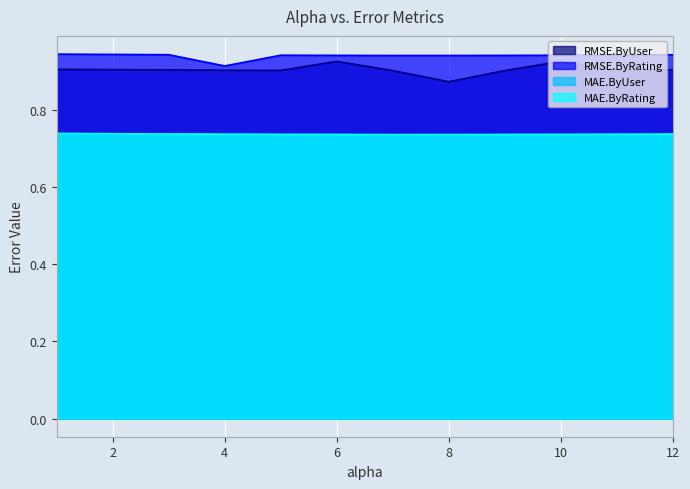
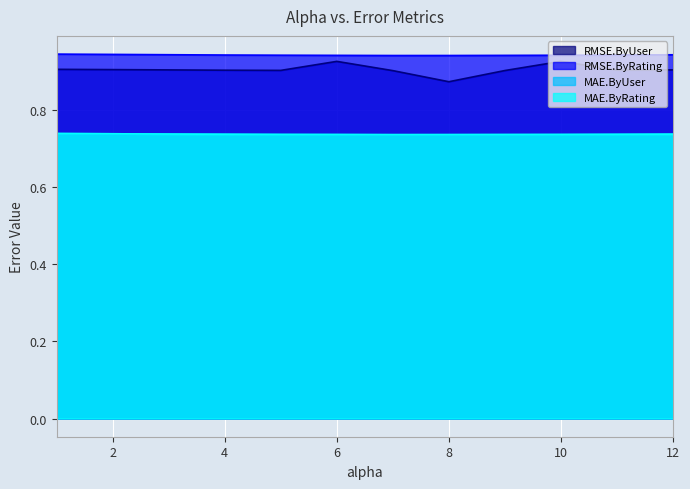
  {
    "RMSE.ByUser": {
      "2": 0.90,
      "4": 0.90,
      "6": 0.92,
      "8": 0.87,
      "12": 0.90
    },
    "RMSE.ByRating": {
      "2": 0.94,
-     "4": 0.91,
+     "4": 0.94,
      "6": 0.94,
      "8": 0.94,
      "12": 0.94
    },
    "MAE.ByRating": {
      "2": 0.74,
      "4": 0.74,
      "6": 0.74,
      "8": 0.74,
      "10": 0.74,
      "12": 0.74
    }
  }
